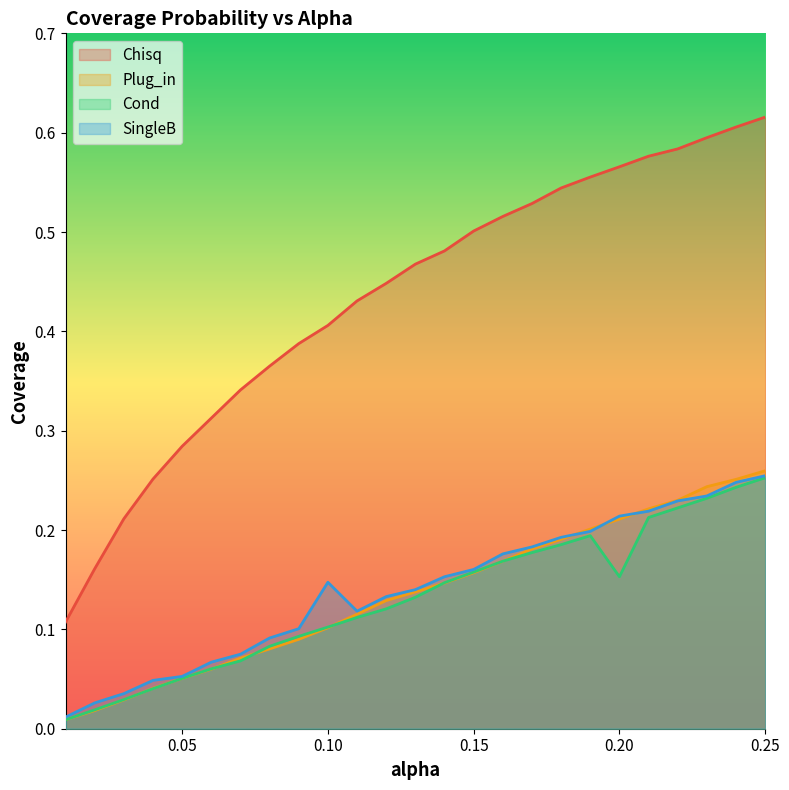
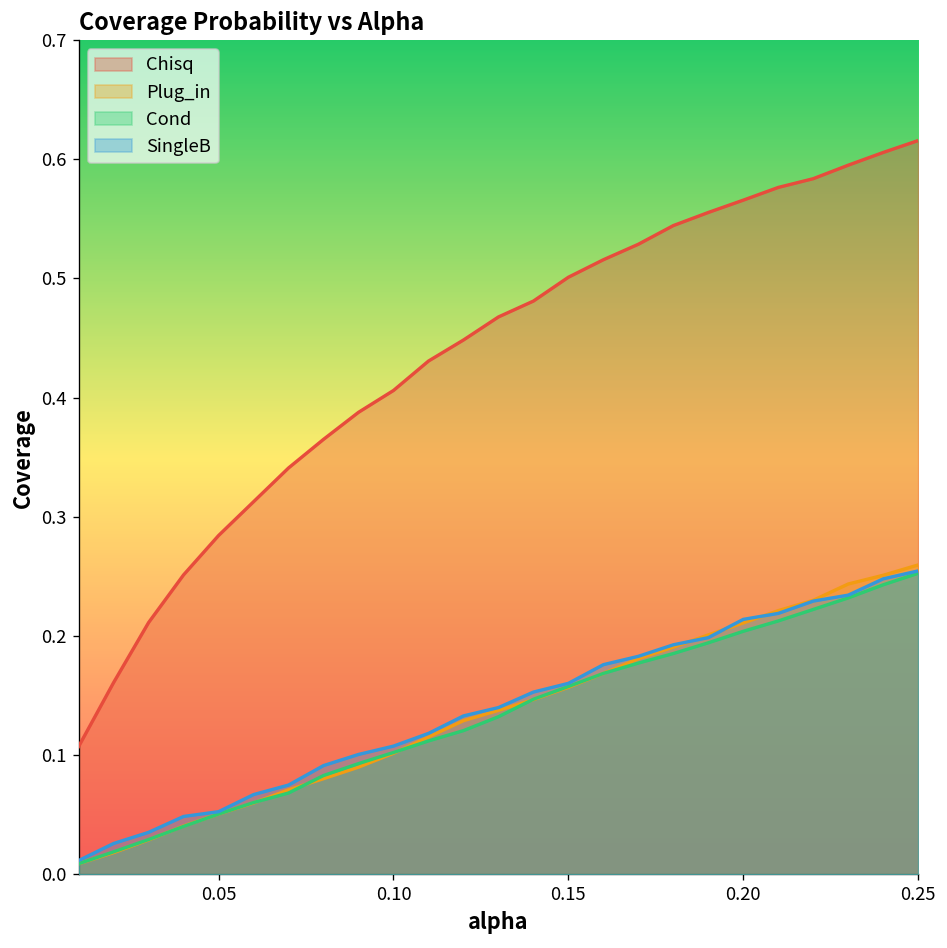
  {
    "Cond": {
-     "0.20": 0.15
+     "0.20": 0.20
    },
    "SingleB": {
-     "0.10": 0.15,
+     "0.10": 0.11,
      "0.15": 0.16,
      "0.20": 0.21
    }
  }
